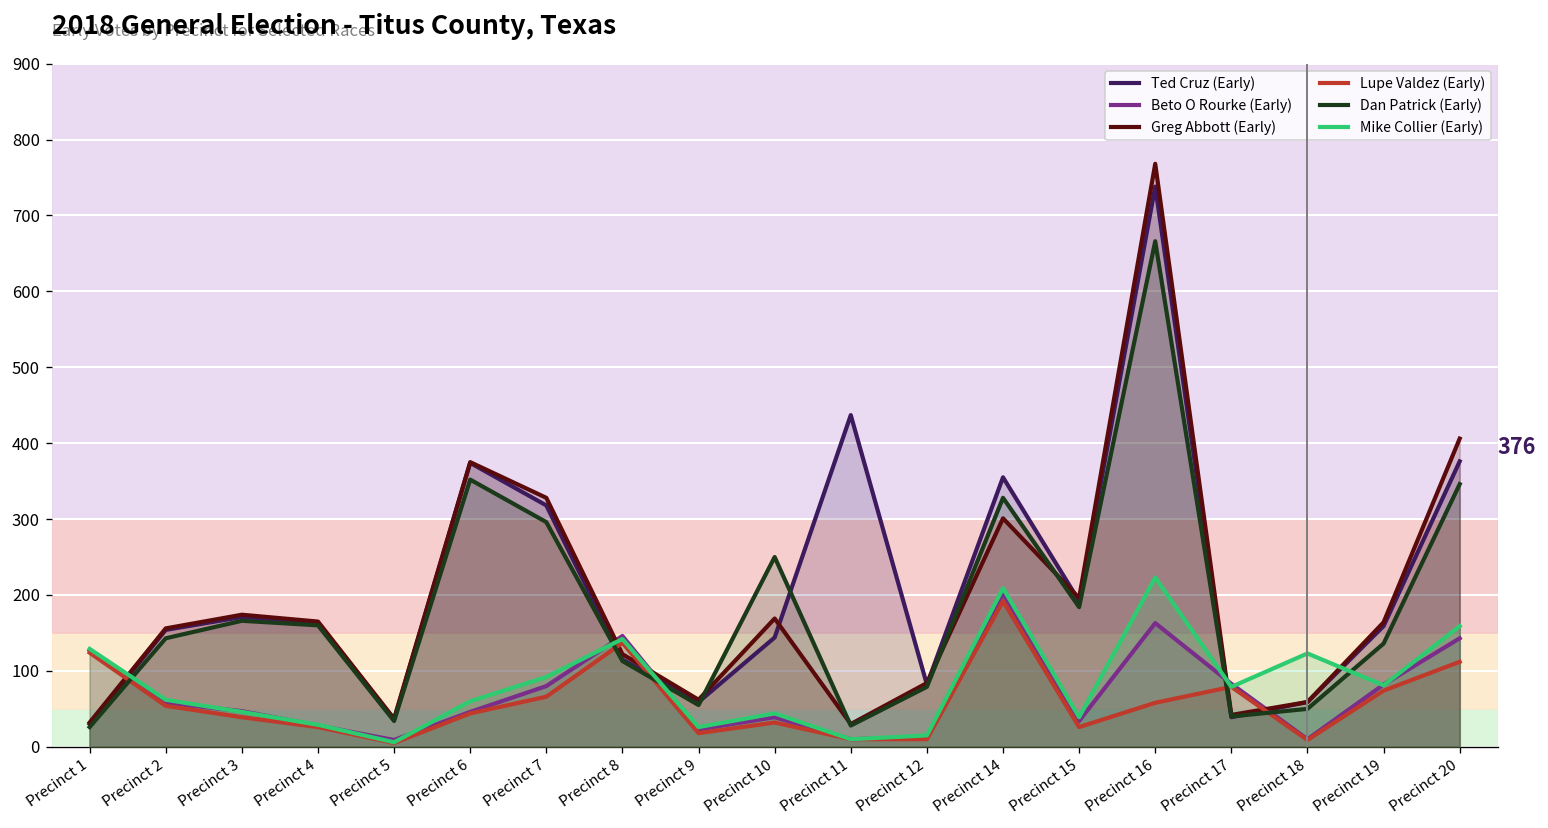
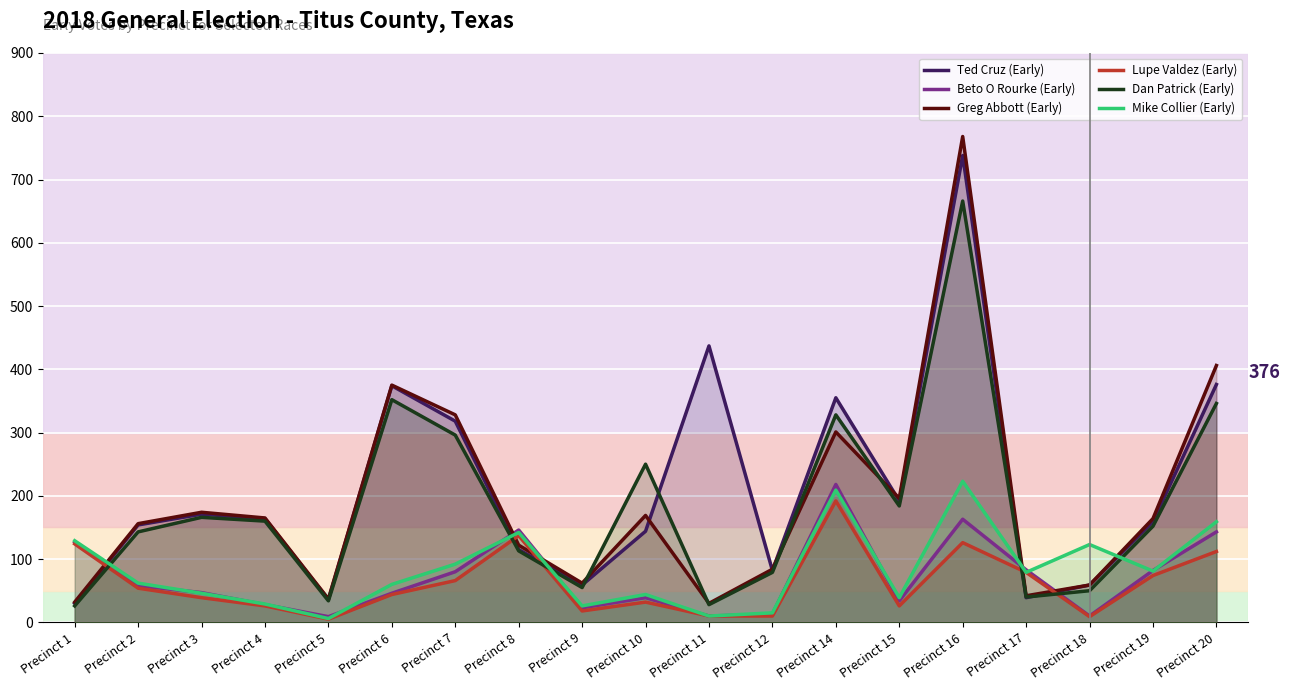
  {
    "Ted Cruz (Early)": {
      "Precinct 7": 320,
      "Precinct 10": 140,
      "Precinct 11": 440,
      "Precinct 14": 360,
      "Precinct 16": 740,
      "Precinct 19": 160,
      "Precinct 20": 380
    },
    "Beto O Rourke (Early)": {
      "Precinct 7": 80,
      "Precinct 10": 40,
-     "Precinct 14": 200,
+     "Precinct 14": 220,
      "Precinct 15": 30,
      "Precinct 16": 160,
      "Precinct 17": 80,
      "Precinct 20": 140
    },
    "Greg Abbott (Early)": {
      "Precinct 7": 330,
      "Precinct 8": 120,
      "Precinct 10": 170,
      "Precinct 14": 300,
      "Precinct 16": 770,
      "Precinct 19": 160,
      "Precinct 20": 410
    },
    "Lupe Valdez (Early)": {
      "Precinct 3": 40,
      "Precinct 7": 70,
      "Precinct 8": 140,
      "Precinct 9": 20,
      "Precinct 10": 30,
      "Precinct 14": 190,
      "Precinct 15": 30,
-     "Precinct 16": 60,
+     "Precinct 16": 130,
      "Precinct 19": 70,
      "Precinct 20": 110
    },
    "Dan Patrick (Early)": {
      "Precinct 2": 140,
      "Precinct 3": 170,
      "Precinct 6": 350,
      "Precinct 7": 300,
      "Precinct 9": 60,
      "Precinct 10": 250,
      "Precinct 14": 330,
      "Precinct 15": 180,
      "Precinct 16": 670,
      "Precinct 18": 50,
-     "Precinct 19": 140,
+     "Precinct 19": 150,
      "Precinct 20": 350
    },
    "Mike Collier (Early)": {
      "Precinct 2": 60,
      "Precinct 6": 60,
      "Precinct 7": 90,
      "Precinct 10": 40,
      "Precinct 14": 210,
      "Precinct 15": 40,
      "Precinct 16": 220,
      "Precinct 18": 120,
      "Precinct 20": 160
    }
  }
